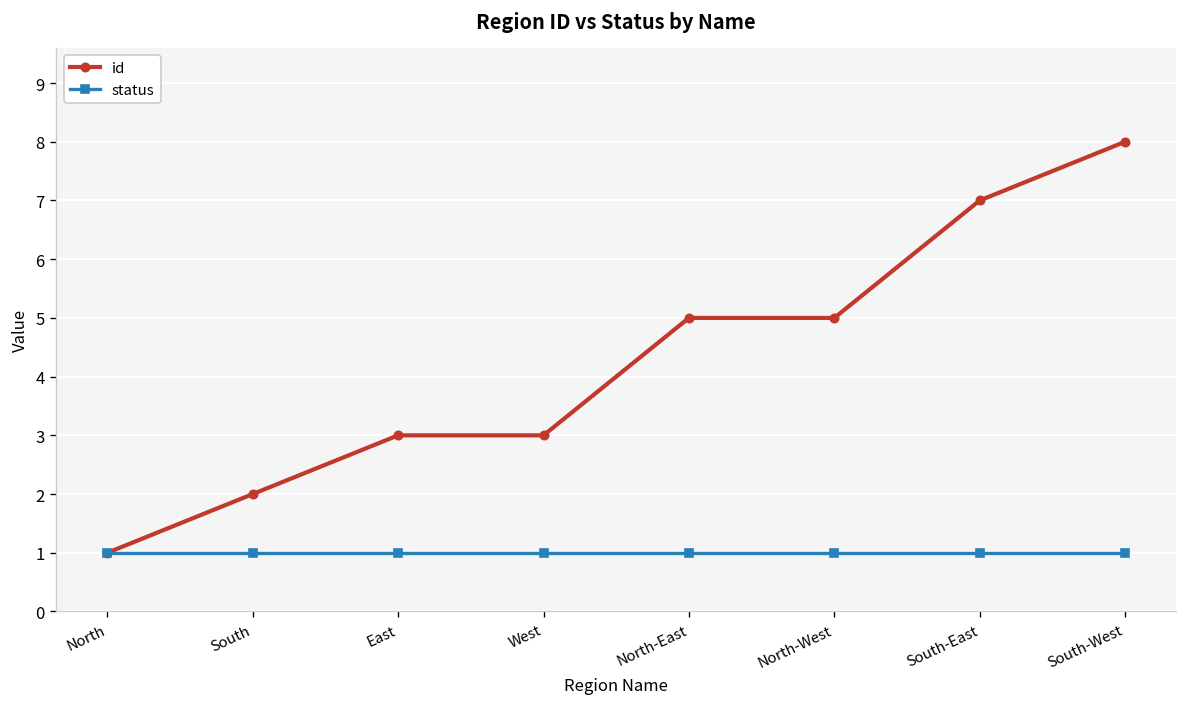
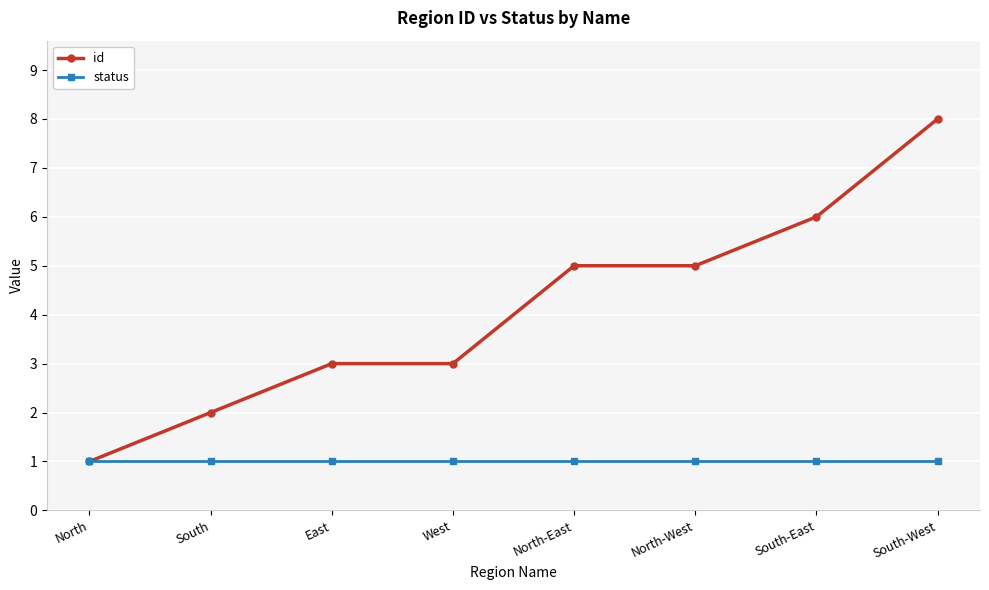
  {
    "id": {
      "South": 2,
      "East": 3,
      "West": 3,
      "North-East": 5,
      "North-West": 5,
-     "South-East": 7,
+     "South-East": 6,
      "South-West": 8
    },
    "status": {
      "South": 1,
      "East": 1,
      "West": 1,
      "North-East": 1,
      "North-West": 1,
      "South-East": 1,
      "South-West": 1
    }
  }
